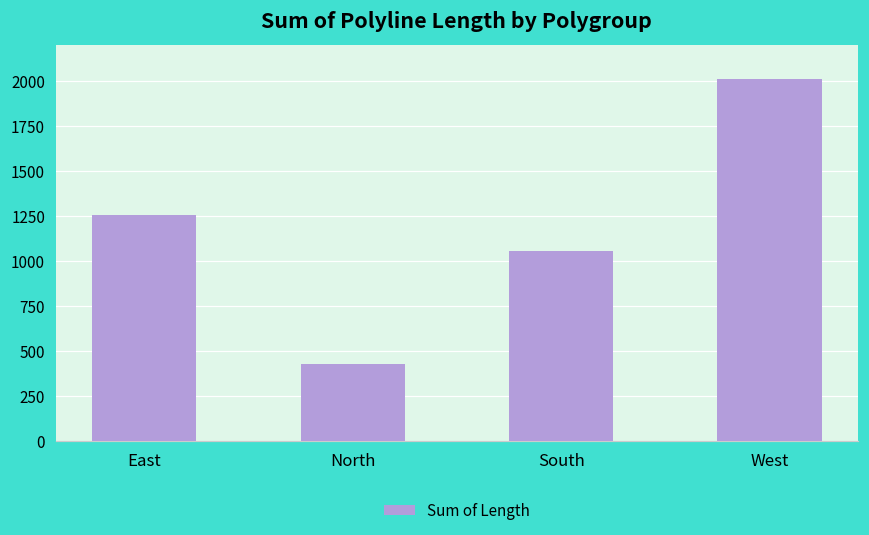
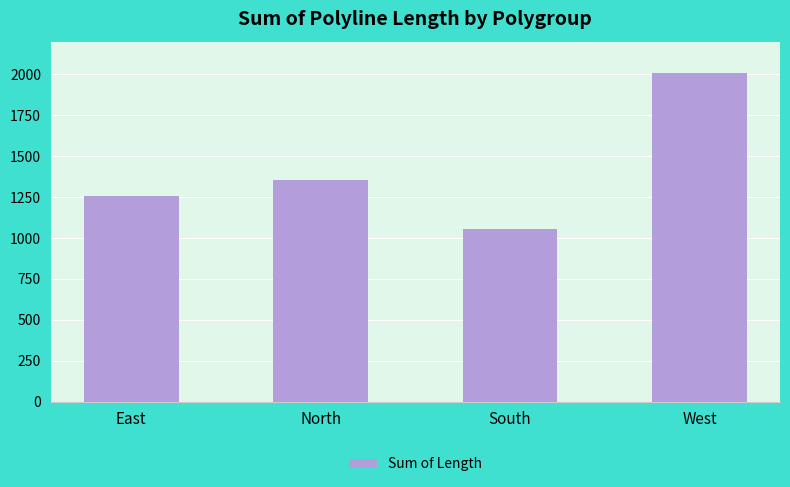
  {
    "East": 1260,
-   "North": 430,
+   "North": 1350,
    "South": 1050,
    "West": 2010
  }
